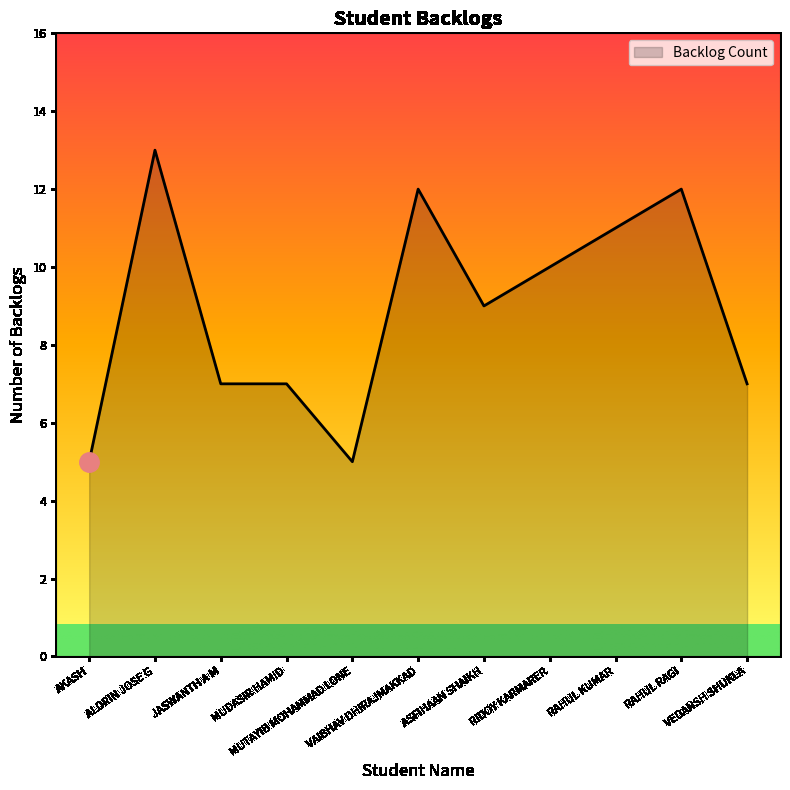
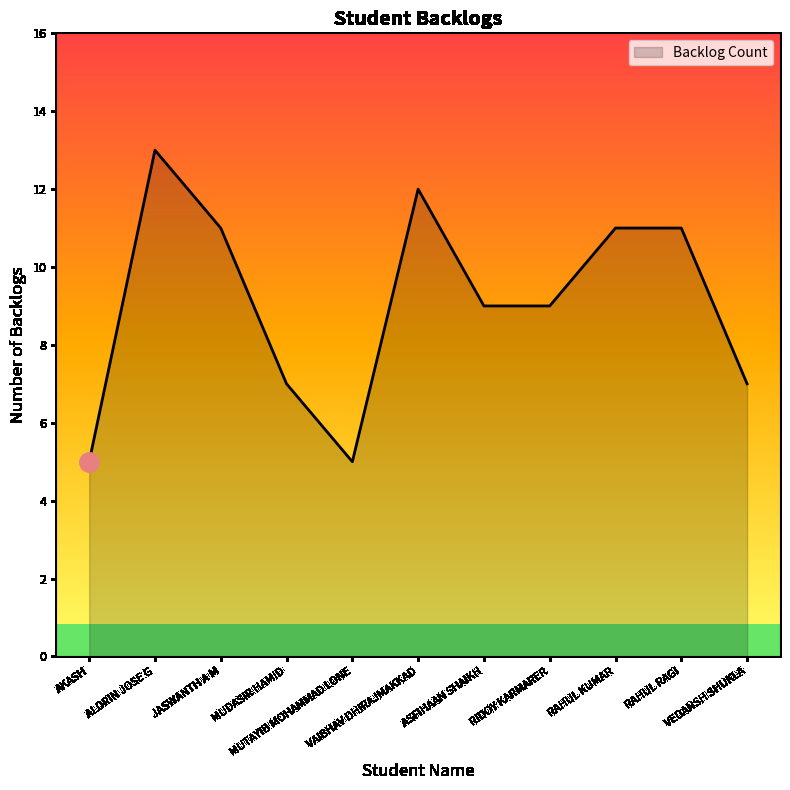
  {
    "Backlog Count": {
      "ALDRIN JOSE G": 13,
-     "JASWANTH A M": 7,
+     "JASWANTH A M": 11,
      "MUDASIR HAMID": 7,
      "MUTAYIB MOHAMMAD LONE": 5,
      "VAIBHAV DHIRAJMAKKAD": 12,
      "ASFIHAAN SHAIKH": 9,
-     "RIDOY KARMARER": 10,
+     "RIDOY KARMARER": 9,
      "RAHUL KUMAR": 11,
-     "RAHUL RAGI": 12,
+     "RAHUL RAGI": 11,
      "VEDANSH SHUKLA": 7
    }
  }
